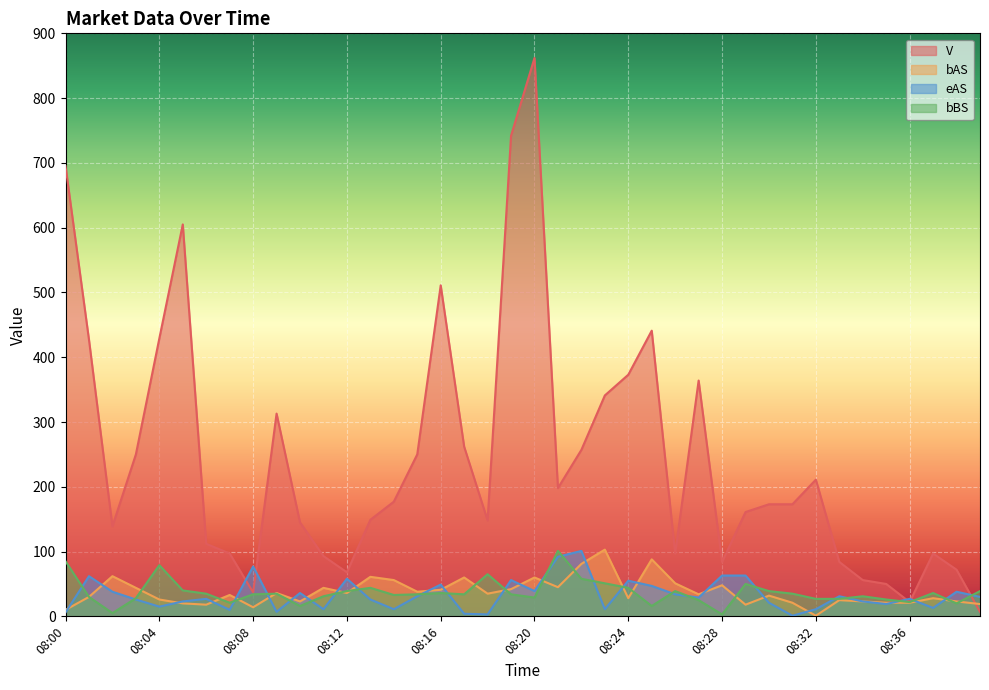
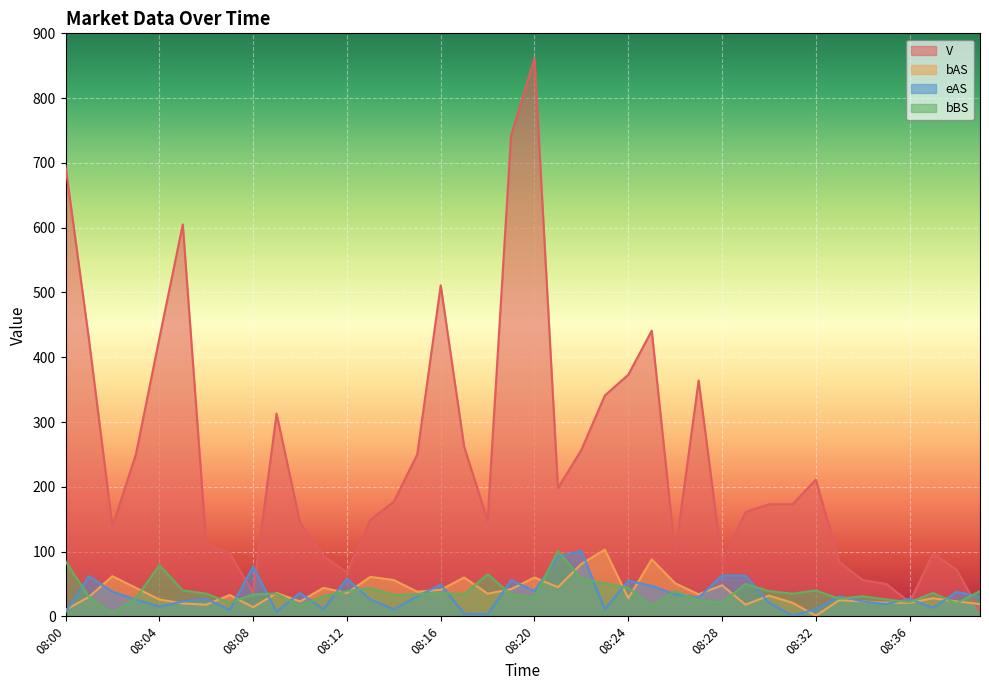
  {
    "eAS": {
      "08:00": 10,
      "08:04": 20,
      "08:08": 80,
      "08:12": 60,
      "08:16": 50,
      "08:20": 40,
      "08:24": 60,
      "08:28": 60,
      "08:32": 10,
      "08:36": 30
    },
    "bBS": {
      "08:00": 90,
      "08:04": 80,
      "08:16": 40,
      "08:20": 30,
      "08:24": 40,
-     "08:28": 0,
-     "08:32": 30
+     "08:28": 20,
+     "08:32": 40
    }
  }
